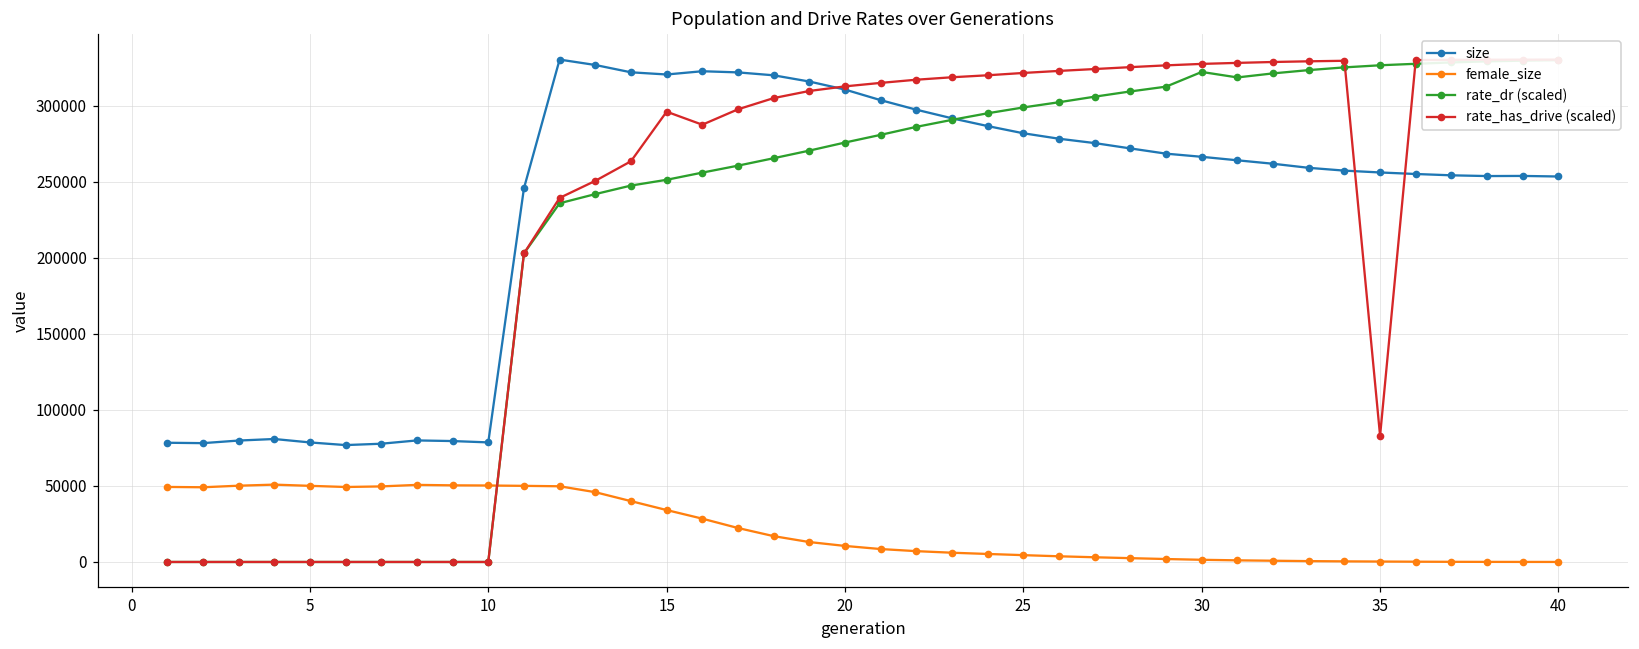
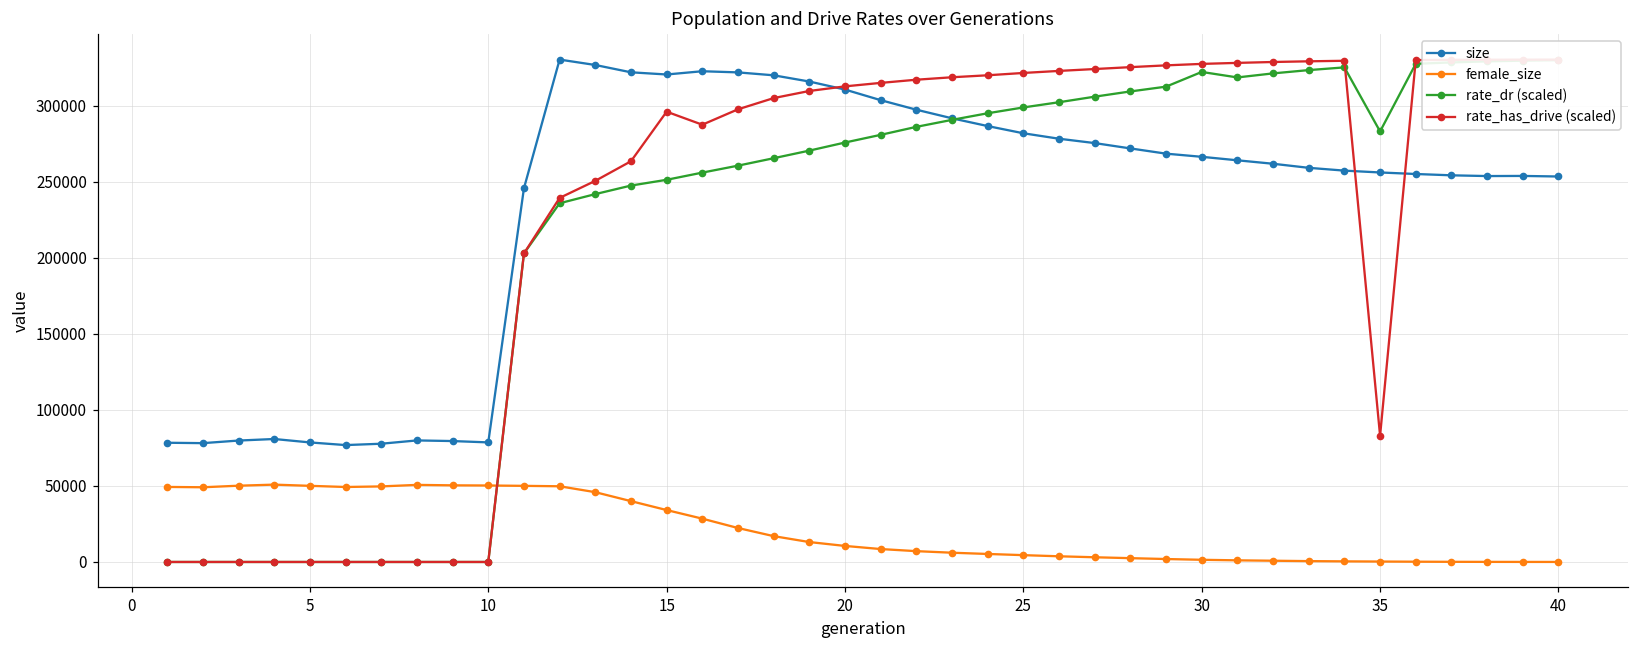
  {
    "size": {
      "5": 79000,
      "10": 79000,
      "15": 321000,
      "20": 311000,
      "25": 282000,
      "30": 266000,
      "35": 256000,
      "40": 254000
    },
    "female_size": {
      "5": 50000,
      "10": 50000,
      "15": 34000,
      "20": 11000,
      "25": 4000,
      "30": 1000,
      "35": 0,
      "40": 0
    },
    "rate_dr (scaled)": {
      "15": 251000,
      "20": 276000,
      "25": 299000,
      "30": 322000,
-     "35": 327000
+     "35": 283000
    },
    "rate_has_drive (scaled)": {
      "15": 296000,
      "20": 313000,
      "25": 322000,
      "30": 328000,
      "35": 83000
    }
  }
